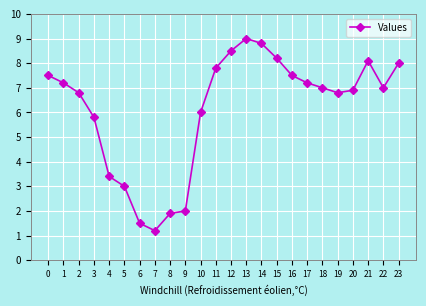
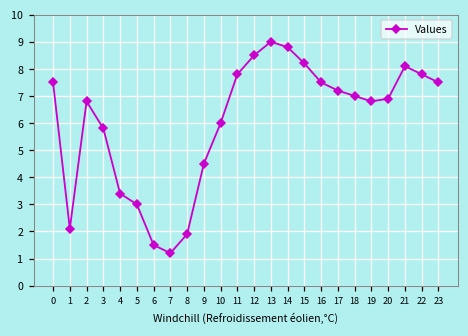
  {
    "0": 7.5,
-   "1": 7.2,
+   "1": 2.1,
    "2": 6.8,
    "3": 5.8,
    "4": 3.4,
    "5": 3.0,
    "6": 1.5,
    "7": 1.2,
    "8": 1.9,
-   "9": 2.0,
+   "9": 4.5,
    "10": 6.0,
    "11": 7.8,
    "12": 8.5,
    "13": 9.0,
    "14": 8.8,
    "15": 8.2,
    "16": 7.5,
    "17": 7.2,
    "18": 7.0,
    "19": 6.8,
    "20": 6.9,
    "21": 8.1,
-   "22": 7.0,
-   "23": 8.0
+   "22": 7.8,
+   "23": 7.5
  }
